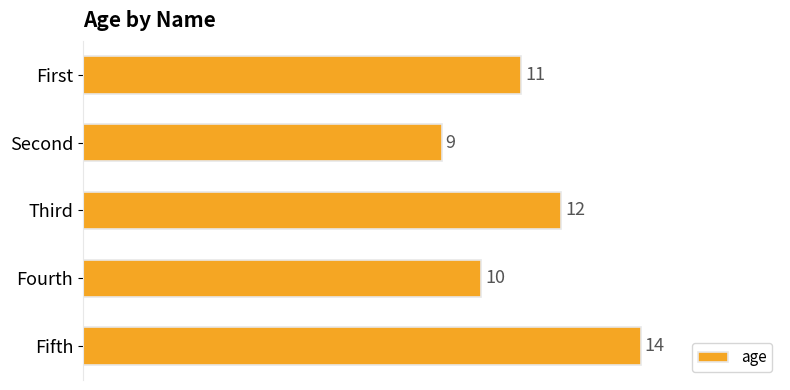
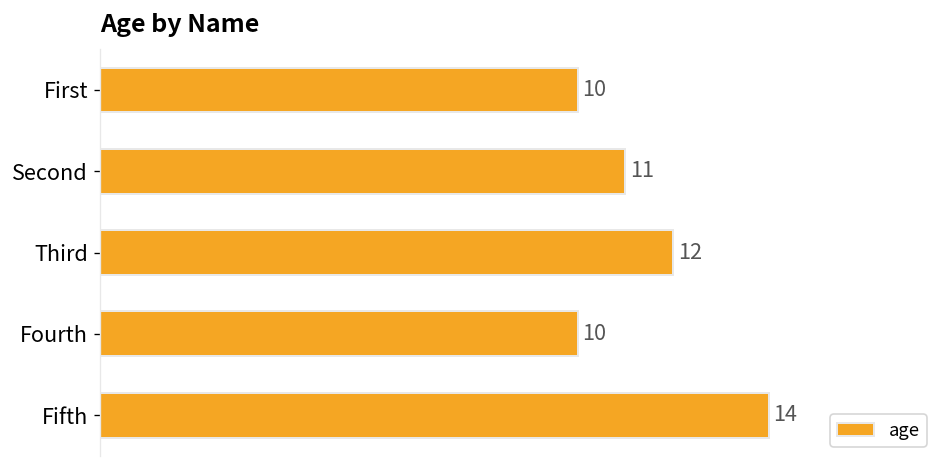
  {
-   "First": 11,
-   "Second": 9,
+   "First": 10,
+   "Second": 11,
    "Third": 12,
    "Fourth": 10,
    "Fifth": 14
  }
